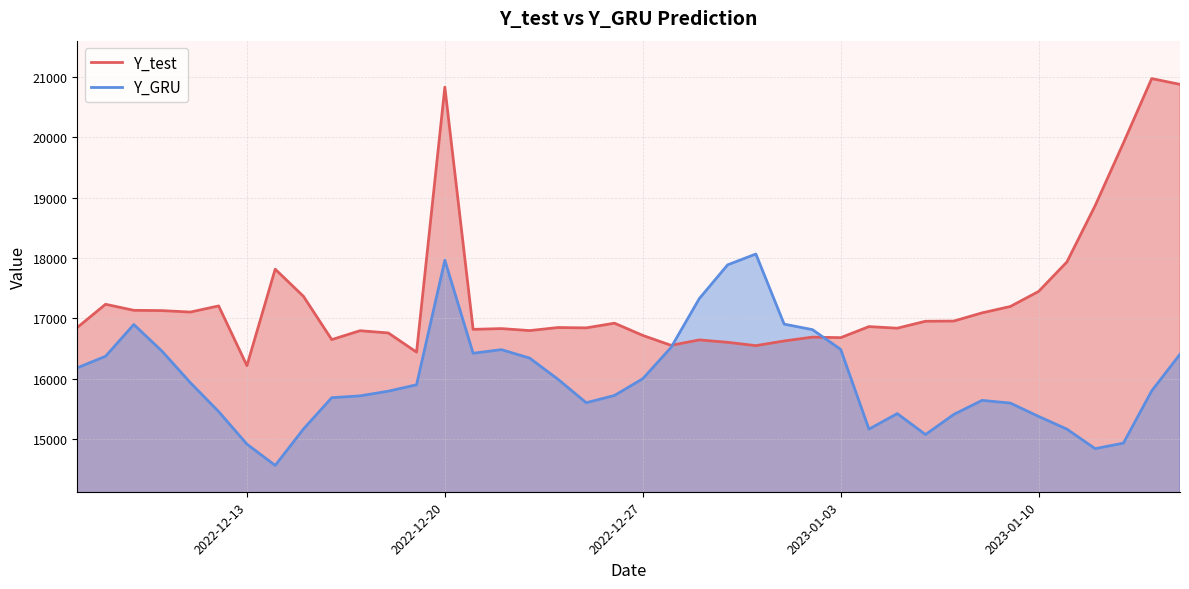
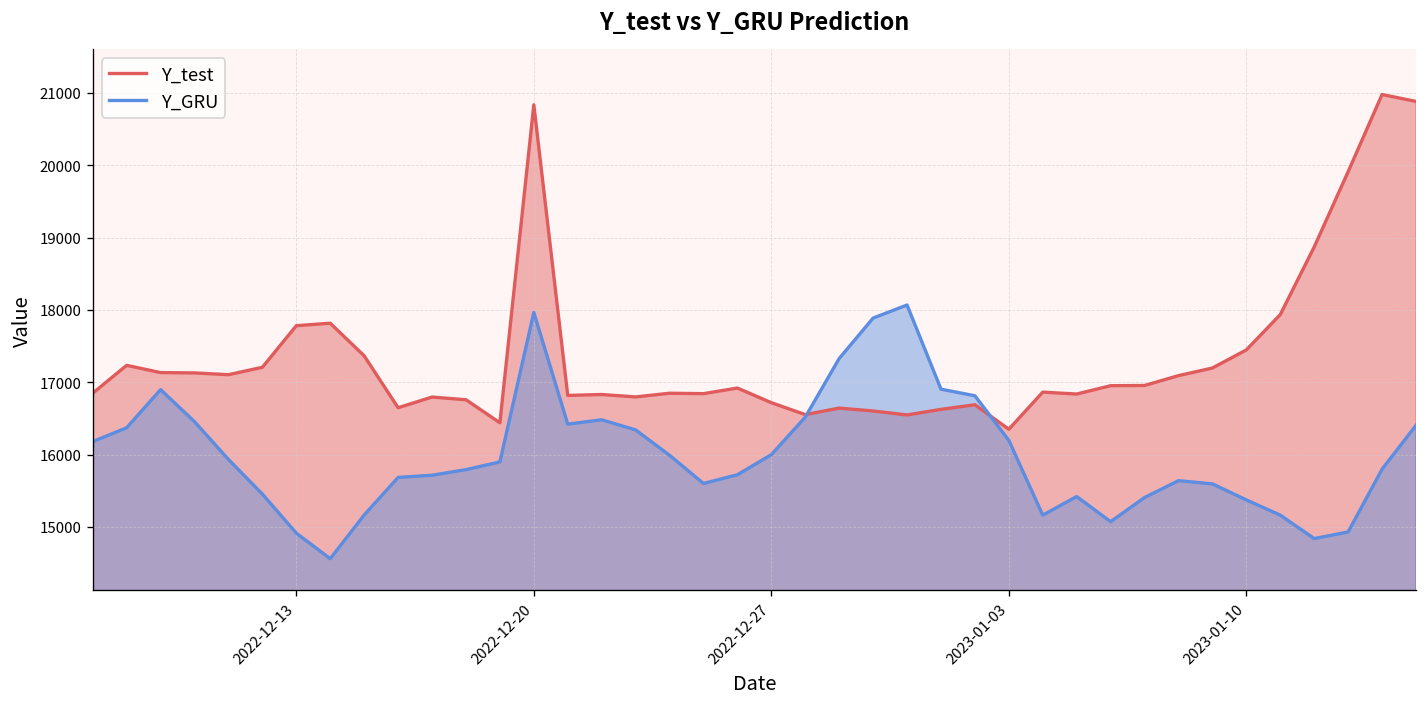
  {
    "Y_test": {
-     "2022-12-13": 16200,
+     "2022-12-13": 17800,
      "2022-12-20": 20800,
      "2022-12-27": 16700,
-     "2023-01-03": 16700,
+     "2023-01-03": 16300,
      "2023-01-10": 17400
    },
    "Y_GRU": {
      "2022-12-13": 14900,
      "2022-12-20": 18000,
      "2022-12-27": 16000,
-     "2023-01-03": 16500,
+     "2023-01-03": 16200,
      "2023-01-10": 15400
    }
  }
